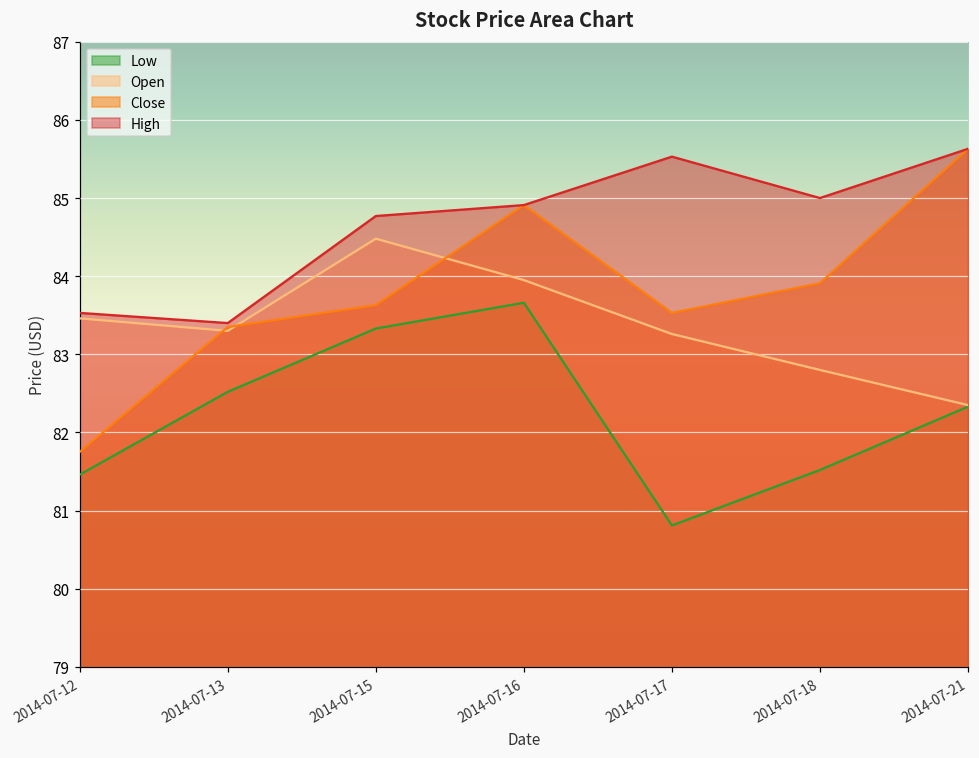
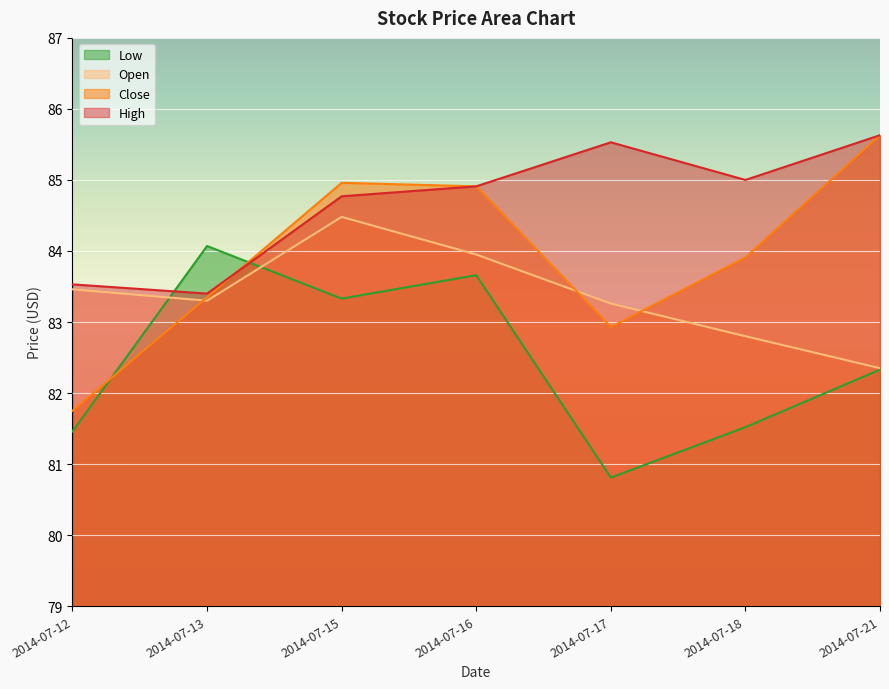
  {
    "Low": {
      "2014-07-12": 81.5,
-     "2014-07-13": 82.5,
+     "2014-07-13": 84.1,
      "2014-07-15": 83.3,
      "2014-07-16": 83.7,
      "2014-07-17": 80.8,
      "2014-07-18": 81.5
    },
    "Open": {
      "2014-07-12": 83.5,
      "2014-07-13": 83.3,
      "2014-07-15": 84.5,
      "2014-07-16": 84.0,
      "2014-07-17": 83.3,
      "2014-07-18": 82.8
    },
    "Close": {
      "2014-07-12": 81.8,
      "2014-07-13": 83.4,
-     "2014-07-15": 83.6,
-     "2014-07-17": 83.5,
+     "2014-07-15": 85.0,
+     "2014-07-17": 82.9,
      "2014-07-18": 83.9
    },
    "High": {
      "2014-07-12": 83.5,
      "2014-07-13": 83.4,
      "2014-07-15": 84.8,
      "2014-07-17": 85.5,
      "2014-07-18": 85.0
    }
  }
